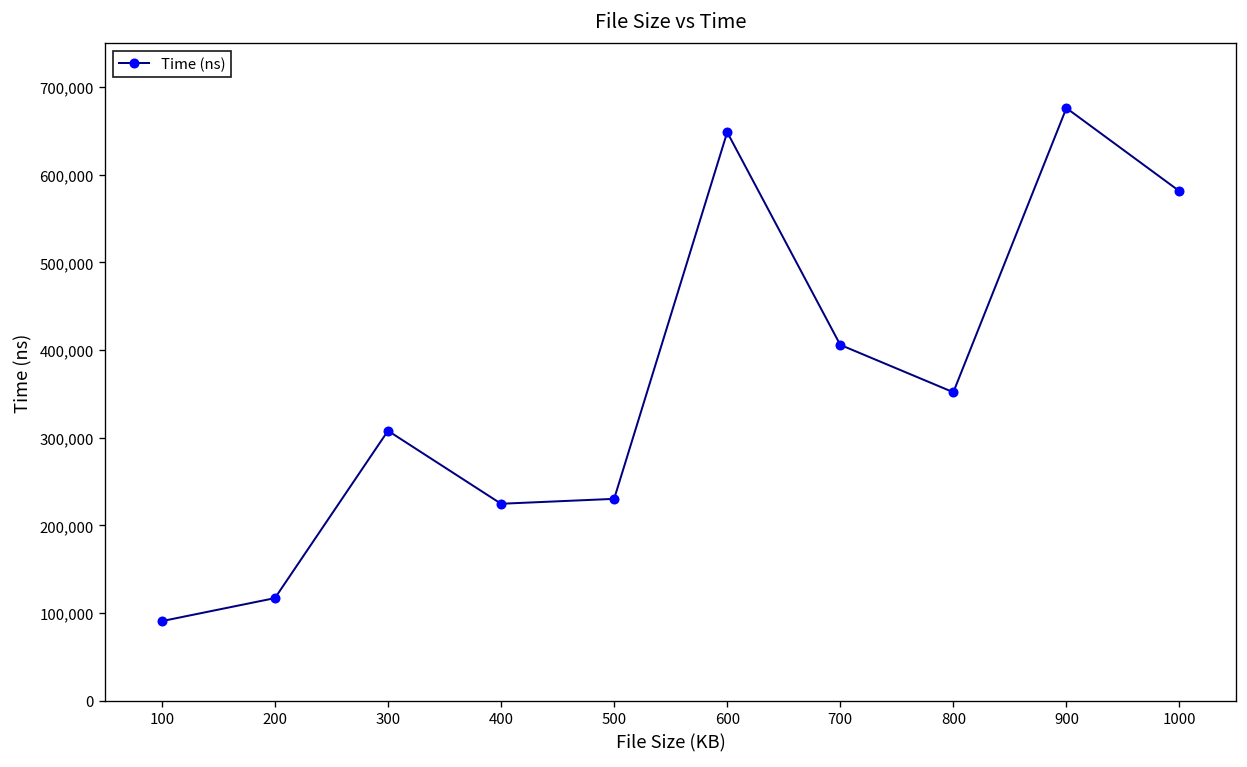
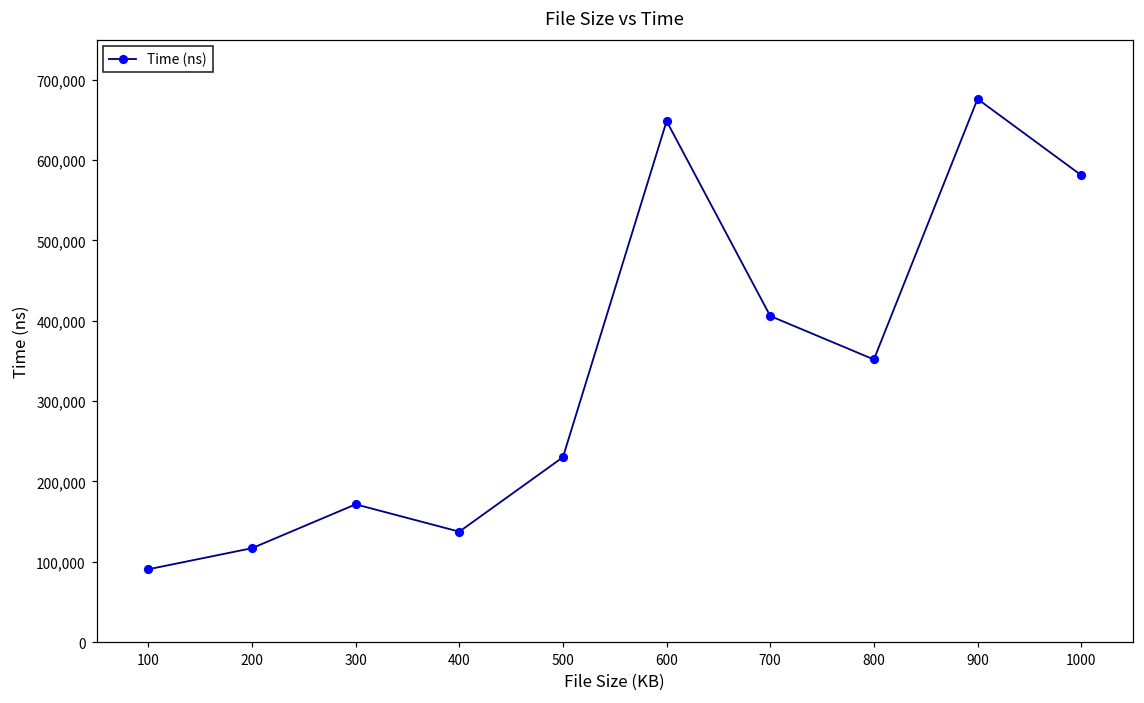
  {
    "100": "90,000",
    "200": "120,000",
-   "300": "310,000",
-   "400": "220,000",
+   "300": "170,000",
+   "400": "140,000",
    "500": "230,000",
    "600": "650,000",
    "700": "410,000",
    "800": "350,000",
    "900": "680,000",
    "1000": "580,000"
  }
